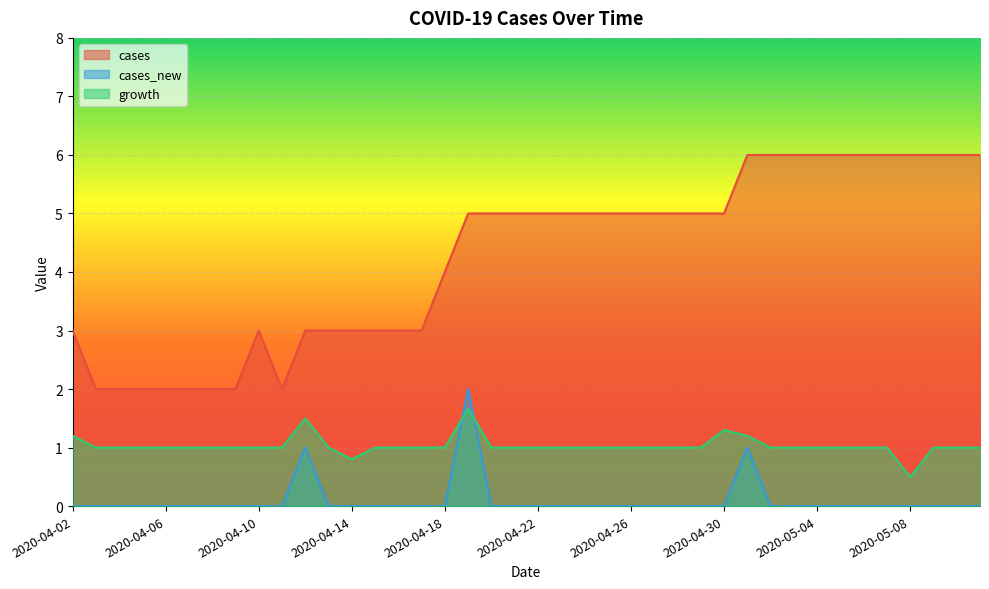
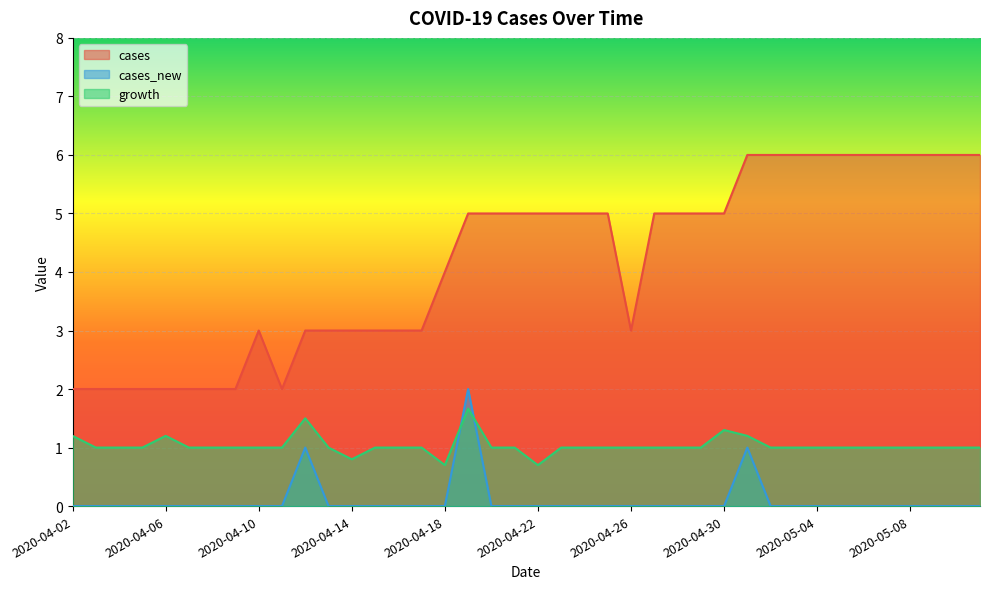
  {
    "cases": {
-     "2020-04-02": 3,
+     "2020-04-02": 2,
      "2020-04-06": 2,
      "2020-04-10": 3,
      "2020-04-14": 3,
      "2020-04-18": 4,
      "2020-04-22": 5,
-     "2020-04-26": 5,
+     "2020-04-26": 3,
      "2020-04-30": 5,
      "2020-05-04": 6,
      "2020-05-08": 6
    },
    "cases_new": {
      "2020-04-02": 0.0,
      "2020-04-06": 0.0,
      "2020-04-10": 0.0,
      "2020-04-14": 0.0,
      "2020-04-18": 0.0,
      "2020-04-22": 0.0,
      "2020-04-26": 0.0,
      "2020-04-30": 0.0,
      "2020-05-04": 0.0,
      "2020-05-08": 0.0
    },
    "growth": {
      "2020-04-02": 1.2,
-     "2020-04-06": 1.0,
+     "2020-04-06": 1.2,
      "2020-04-10": 1.0,
      "2020-04-14": 0.8,
-     "2020-04-18": 1.0,
-     "2020-04-22": 1.0,
+     "2020-04-18": 0.7,
+     "2020-04-22": 0.7,
      "2020-04-26": 1.0,
      "2020-04-30": 1.3,
      "2020-05-04": 1.0,
-     "2020-05-08": 0.5
+     "2020-05-08": 1.0
    }
  }
